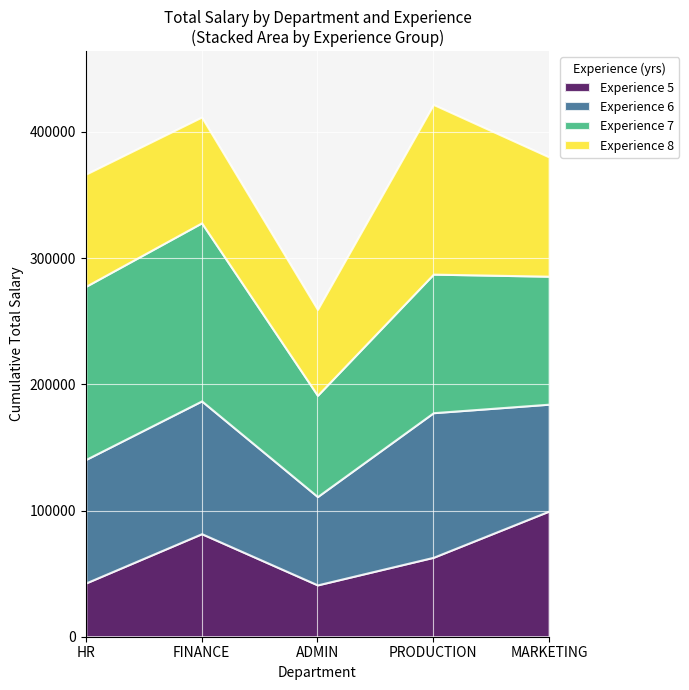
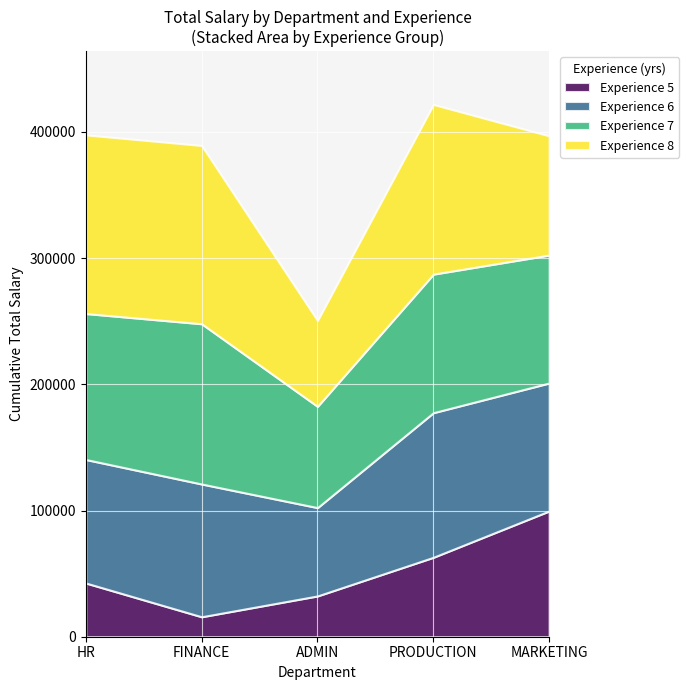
  {
    "Experience 5": {
      "HR": 43000,
-     "FINANCE": 82000,
-     "ADMIN": 41000,
+     "FINANCE": 16000,
+     "ADMIN": 32000,
      "PRODUCTION": 63000,
      "MARKETING": 100000
    },
    "Experience 6": {
      "HR": 98000,
      "FINANCE": 105000,
      "ADMIN": 70000,
      "PRODUCTION": 115000,
-     "MARKETING": 85000
+     "MARKETING": 101000
    },
    "Experience 7": {
-     "HR": 137000,
-     "FINANCE": 141000,
+     "HR": 116000,
+     "FINANCE": 127000,
      "ADMIN": 80000,
      "PRODUCTION": 110000,
      "MARKETING": 101000
    },
    "Experience 8": {
-     "HR": 89000,
-     "FINANCE": 84000,
+     "HR": 142000,
+     "FINANCE": 141000,
      "ADMIN": 68000,
      "PRODUCTION": 134000,
      "MARKETING": 94000
    }
  }
